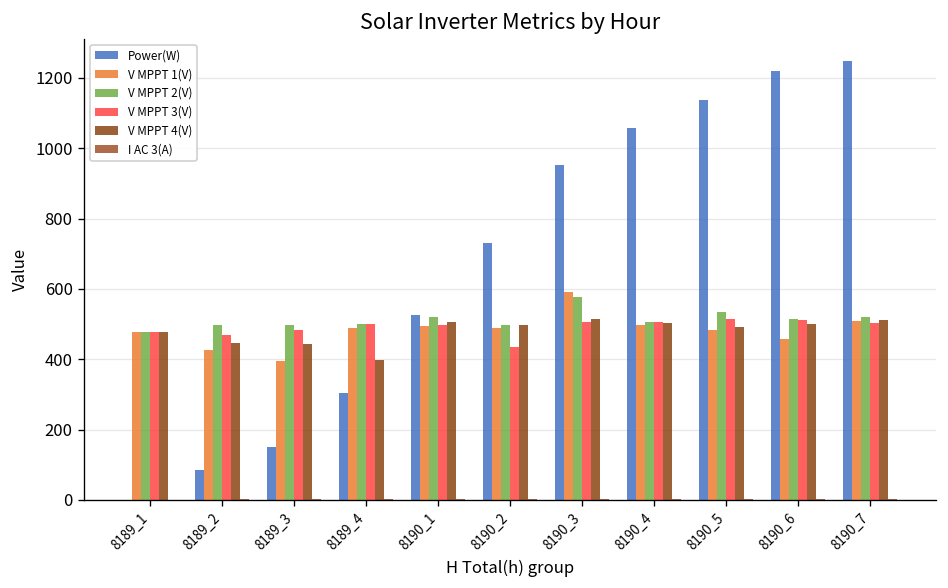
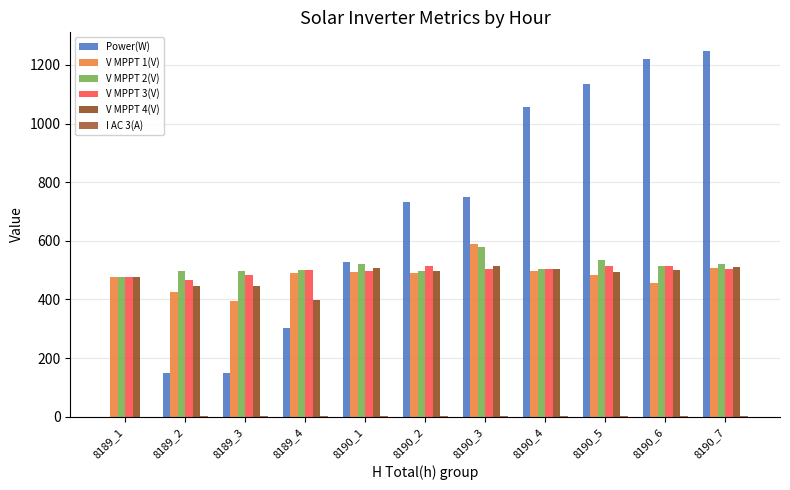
  {
    "Power(W)": {
      "8189_1": 0,
-     "8189_2": 90,
+     "8189_2": 150,
      "8189_3": 150,
      "8189_4": 300,
      "8190_1": 530,
      "8190_2": 730,
-     "8190_3": 950,
+     "8190_3": 750,
      "8190_4": 1060,
      "8190_5": 1140,
      "8190_6": 1220,
      "8190_7": 1250
    },
    "V MPPT 1(V)": {
      "8189_1": 480,
      "8189_2": 430,
      "8189_3": 390,
      "8189_4": 490,
      "8190_1": 490,
      "8190_2": 490,
      "8190_3": 590,
      "8190_4": 500,
      "8190_5": 480,
      "8190_6": 460,
      "8190_7": 510
    },
    "V MPPT 2(V)": {
      "8189_1": 480,
      "8189_2": 500,
      "8189_3": 500,
      "8189_4": 500,
      "8190_1": 520,
      "8190_2": 500,
      "8190_3": 580,
      "8190_4": 510,
      "8190_5": 530,
      "8190_6": 520,
      "8190_7": 520
    },
    "V MPPT 3(V)": {
      "8189_1": 480,
      "8189_2": 470,
      "8189_3": 480,
      "8189_4": 500,
      "8190_1": 500,
-     "8190_2": 430,
+     "8190_2": 510,
      "8190_3": 510,
      "8190_4": 510,
      "8190_5": 520,
      "8190_6": 510,
      "8190_7": 500
    }
  }
